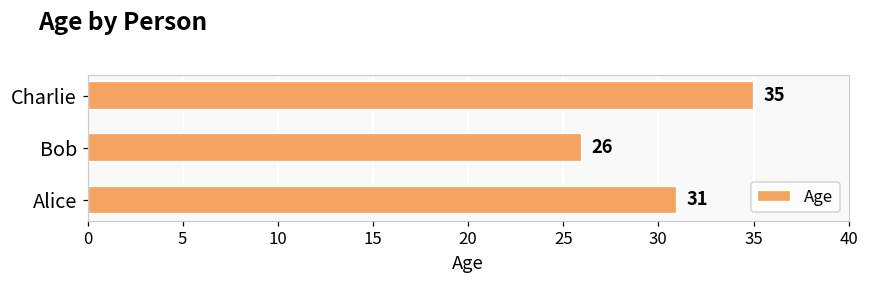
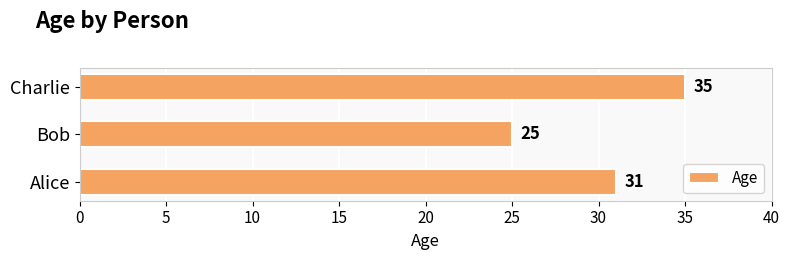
  {
    "Charlie": 35,
-   "Bob": 26,
+   "Bob": 25,
    "Alice": 31
  }
